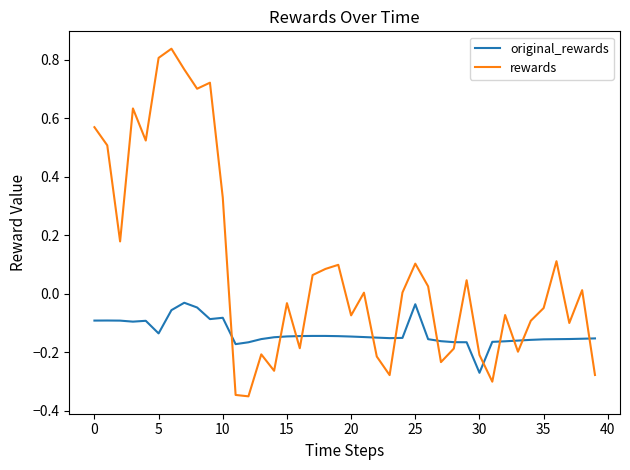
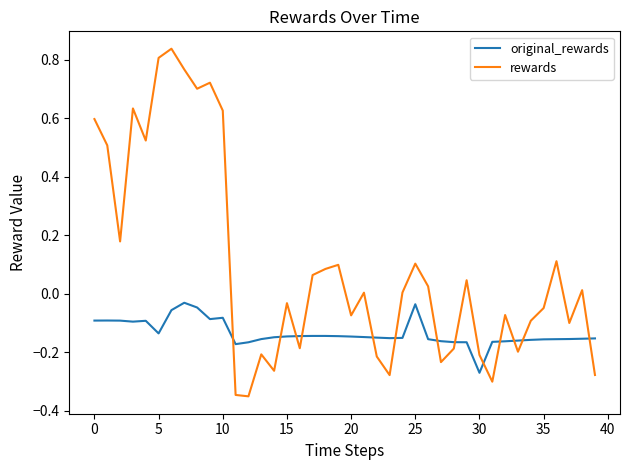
  {
    "original_rewards": {
      "0": -0.09,
      "5": -0.14,
      "10": -0.08,
      "15": -0.15,
      "20": -0.15,
      "25": -0.04,
      "30": -0.27,
      "35": -0.16
    },
    "rewards": {
-     "0": 0.57,
+     "0": 0.60,
      "5": 0.81,
-     "10": 0.33,
+     "10": 0.63,
      "15": -0.03,
      "20": -0.07,
      "25": 0.10,
      "30": -0.21,
      "35": -0.05
    }
  }
